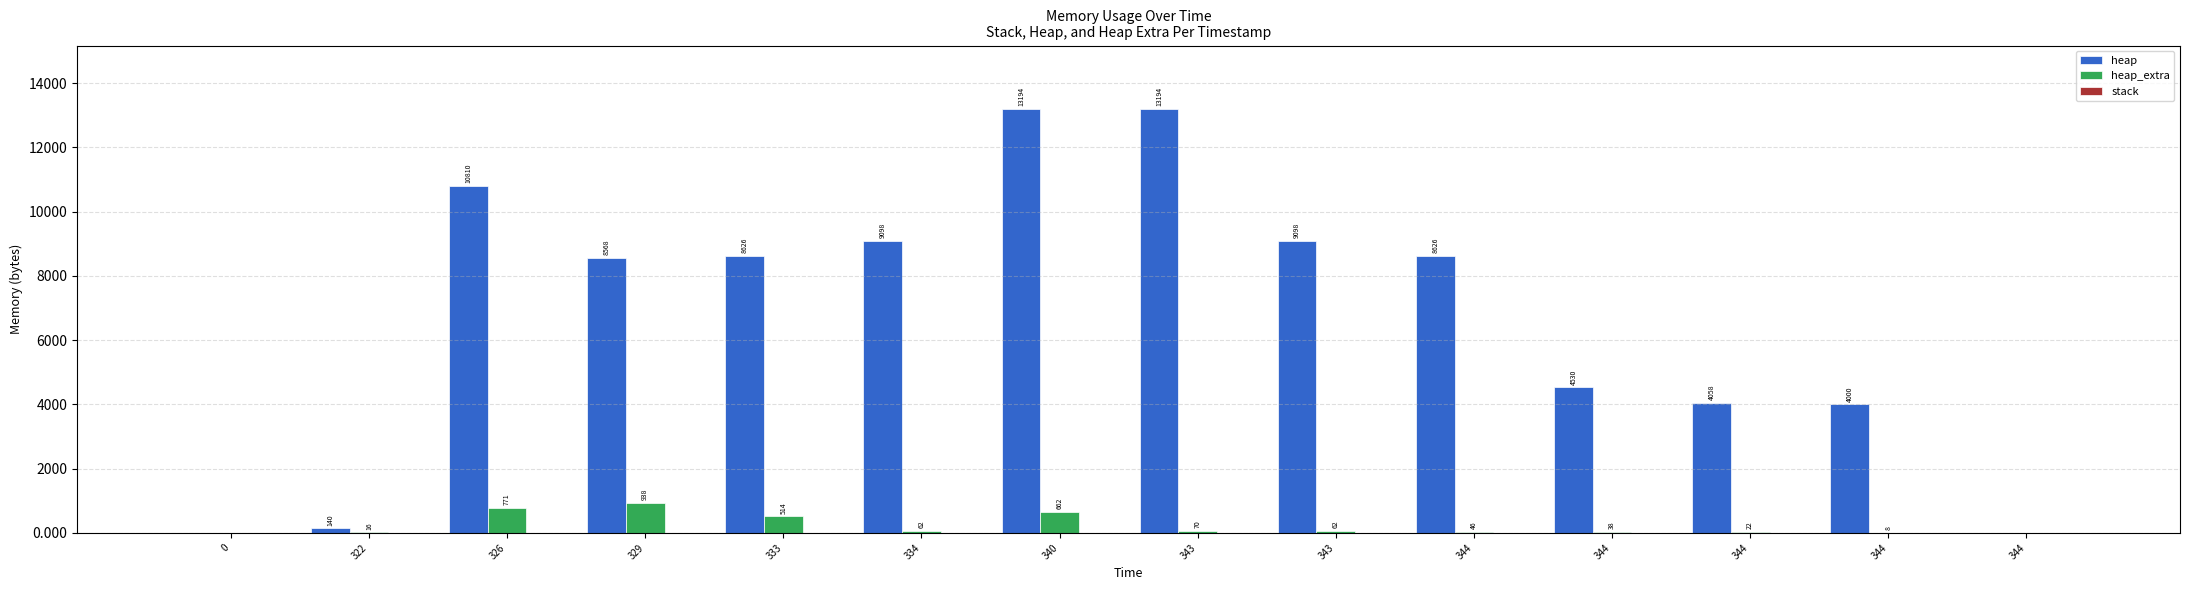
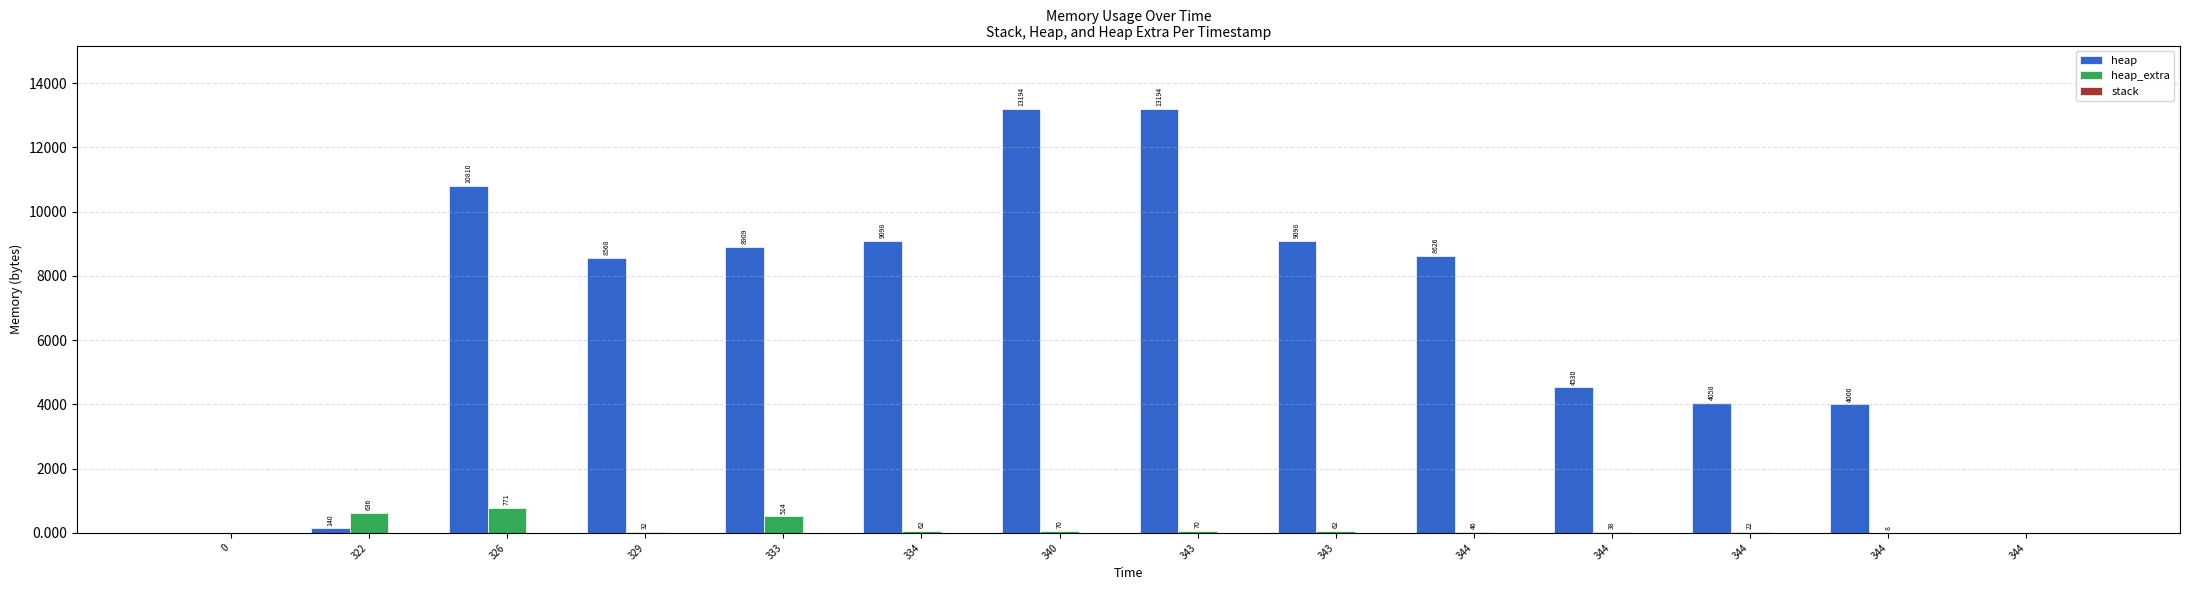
  {
    "heap": {
      "322": 140,
      "326": 10810,
      "329": 8568,
-     "333": 8626,
+     "333": 8909,
      "334": 9098,
      "340": 13194
    },
    "heap_extra": {
-     "322": 16,
+     "322": 636,
      "326": 771,
-     "329": 938,
+     "329": 32,
      "333": 514,
      "334": 62,
-     "340": 662
+     "340": 70
    },
    "stack": {
      "0": 0,
      "322": 0,
      "326": 0,
      "329": 0,
      "333": 0,
      "334": 0,
      "340": 0
    }
  }
